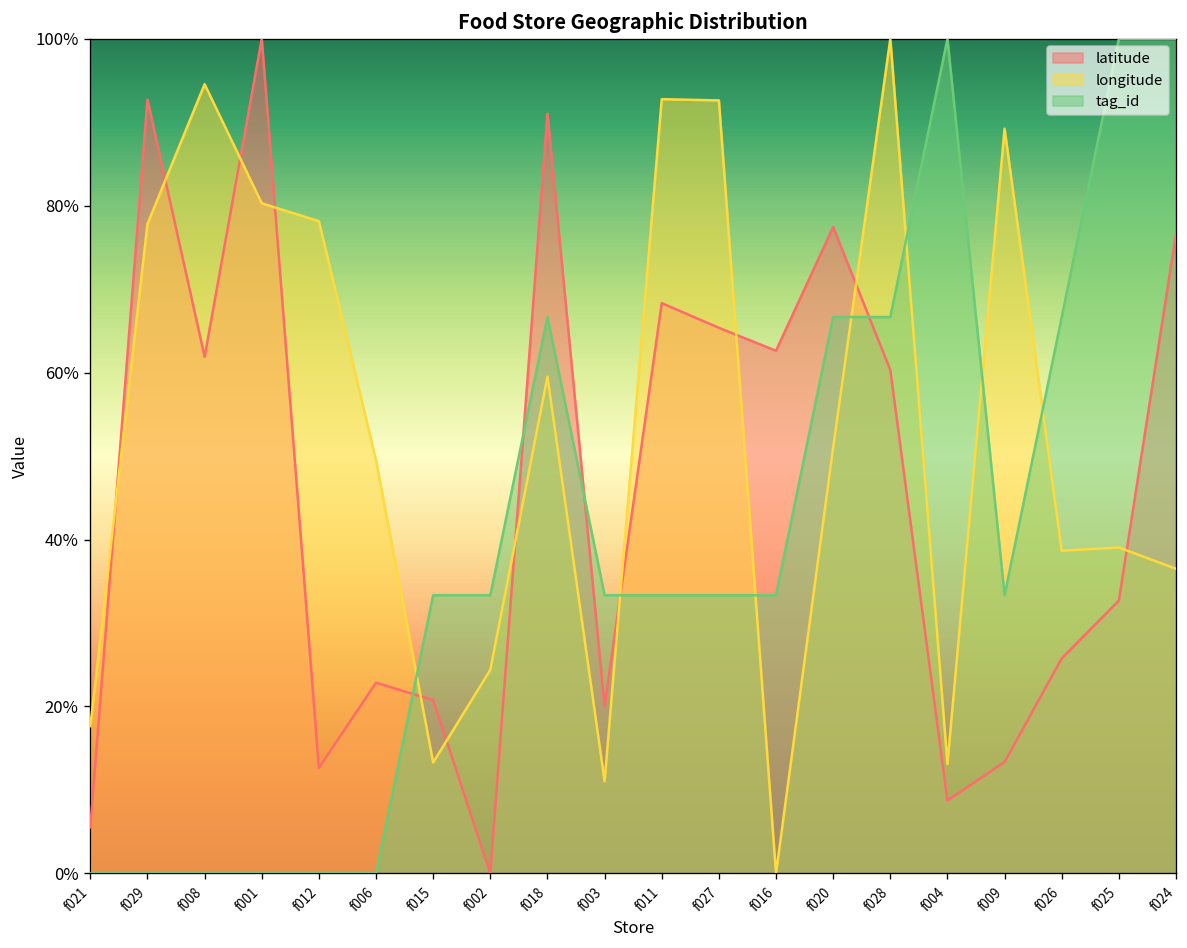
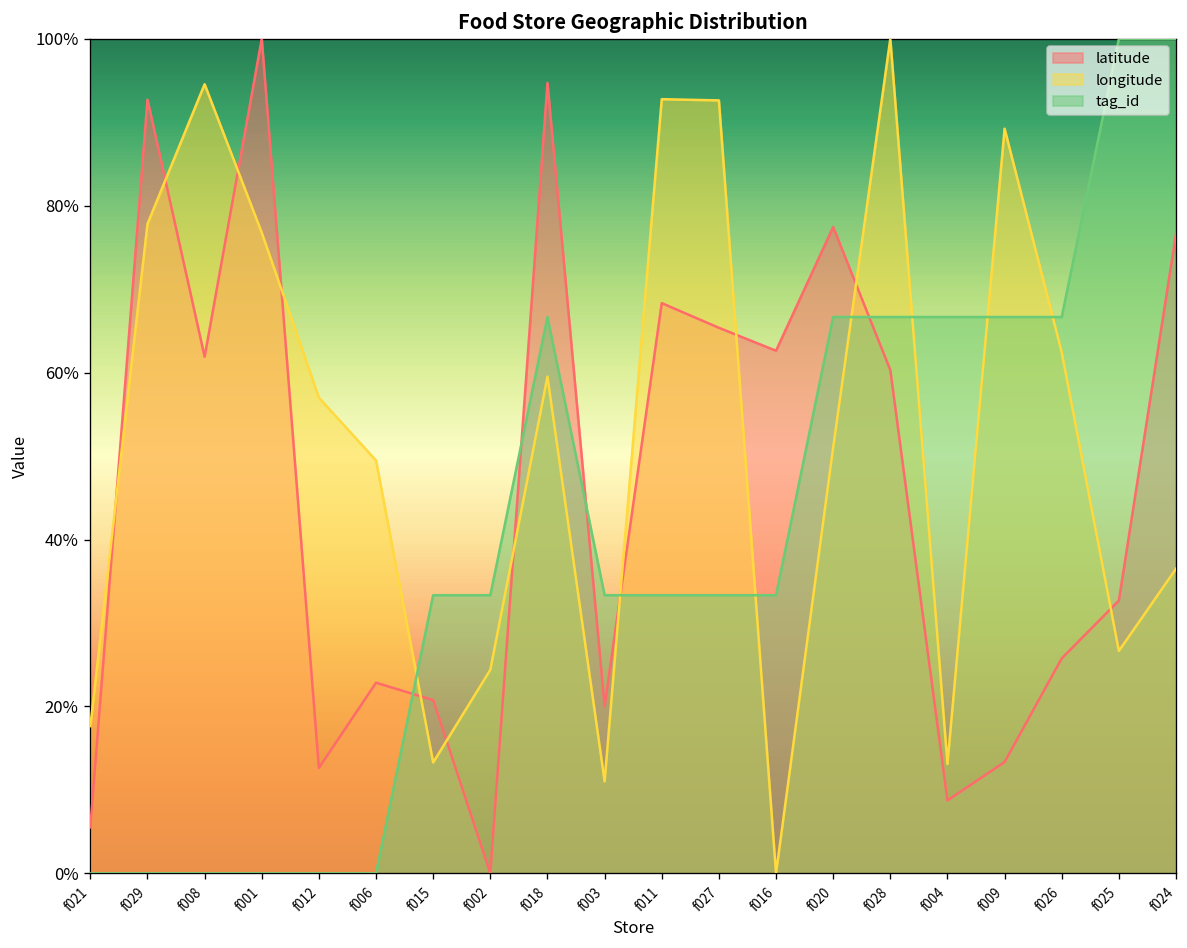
  {
    "latitude": {
      "f021": "6%",
      "f029": "93%",
      "f008": "62%",
      "f001": "100%",
      "f012": "13%",
      "f006": "23%",
      "f015": "21%",
      "f002": "0%",
-     "f018": "91%",
+     "f018": "95%",
      "f003": "20%",
      "f011": "68%",
      "f027": "65%",
      "f016": "63%",
      "f020": "77%",
      "f028": "60%",
      "f004": "9%",
      "f009": "13%",
      "f026": "26%",
      "f025": "33%",
      "f024": "77%"
    },
    "longitude": {
      "f021": "18%",
      "f029": "78%",
      "f008": "95%",
-     "f001": "80%",
-     "f012": "78%",
+     "f001": "77%",
+     "f012": "57%",
      "f006": "49%",
      "f015": "13%",
      "f002": "24%",
      "f018": "60%",
      "f003": "11%",
      "f011": "93%",
      "f027": "93%",
      "f016": "0%",
      "f020": "51%",
      "f028": "100%",
      "f004": "13%",
      "f009": "89%",
-     "f026": "39%",
-     "f025": "39%",
+     "f026": "62%",
+     "f025": "27%",
      "f024": "37%"
    },
    "tag_id": {
      "f021": "0%",
      "f029": "0%",
      "f008": "0%",
      "f001": "0%",
      "f012": "0%",
      "f006": "0%",
      "f015": "33%",
      "f002": "33%",
      "f018": "67%",
      "f003": "33%",
      "f011": "33%",
      "f027": "33%",
      "f016": "33%",
      "f020": "67%",
      "f028": "67%",
-     "f004": "100%",
-     "f009": "33%",
+     "f004": "67%",
+     "f009": "67%",
      "f026": "67%",
      "f025": "100%",
      "f024": "100%"
    }
  }
